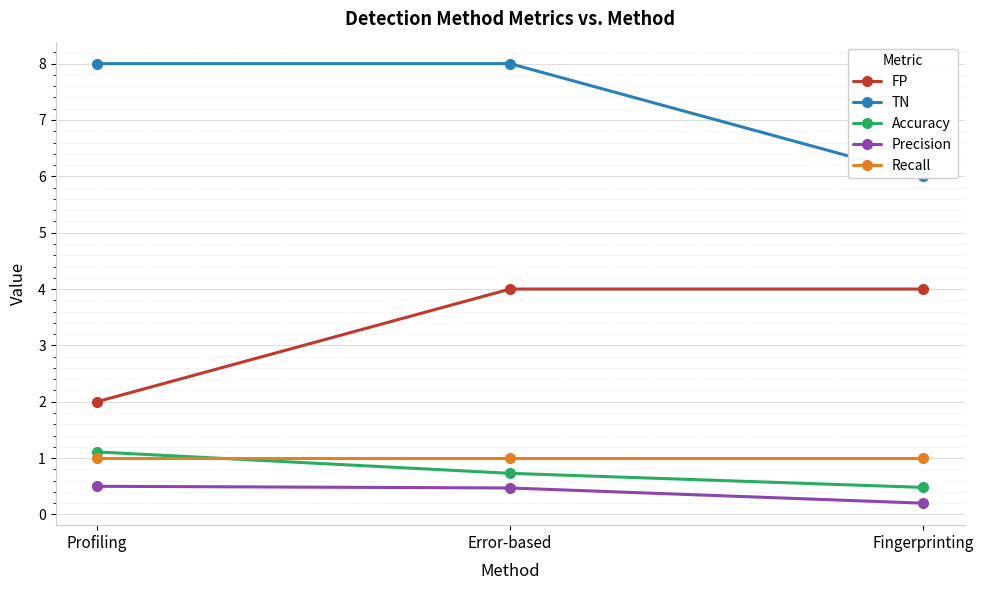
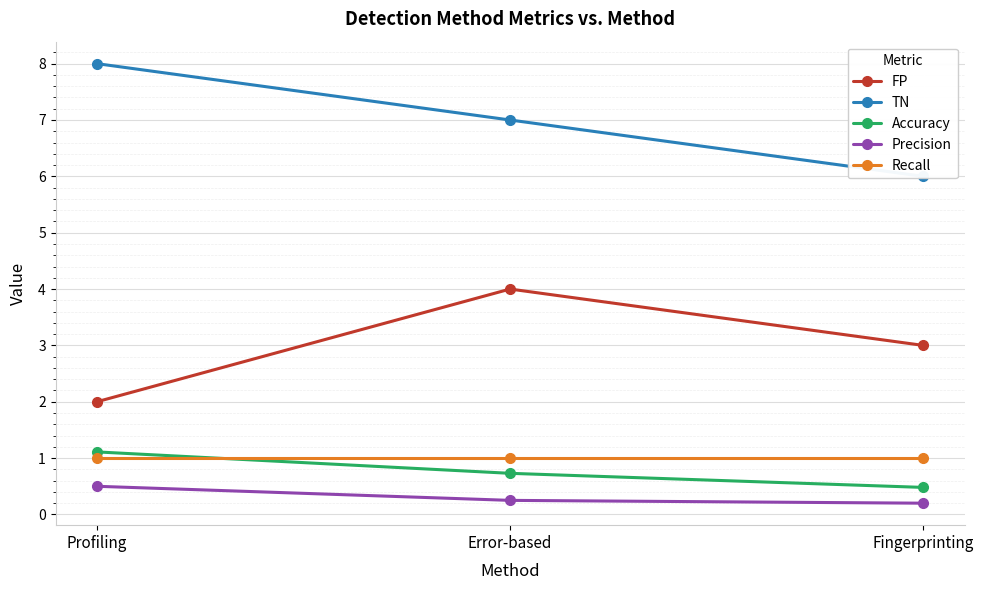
  {
    "FP": {
      "Profiling": 2,
      "Error-based": 4,
-     "Fingerprinting": 4
+     "Fingerprinting": 3
    },
    "TN": {
      "Profiling": 8,
-     "Error-based": 8
+     "Error-based": 7
    },
    "Accuracy": {
      "Profiling": 1.1,
      "Error-based": 0.7,
      "Fingerprinting": 0.5
    },
    "Precision": {
      "Profiling": 0.5,
-     "Error-based": 0.5,
+     "Error-based": 0.3,
      "Fingerprinting": 0.2
    },
    "Recall": {
      "Profiling": 1.0,
      "Error-based": 1.0,
      "Fingerprinting": 1.0
    }
  }
